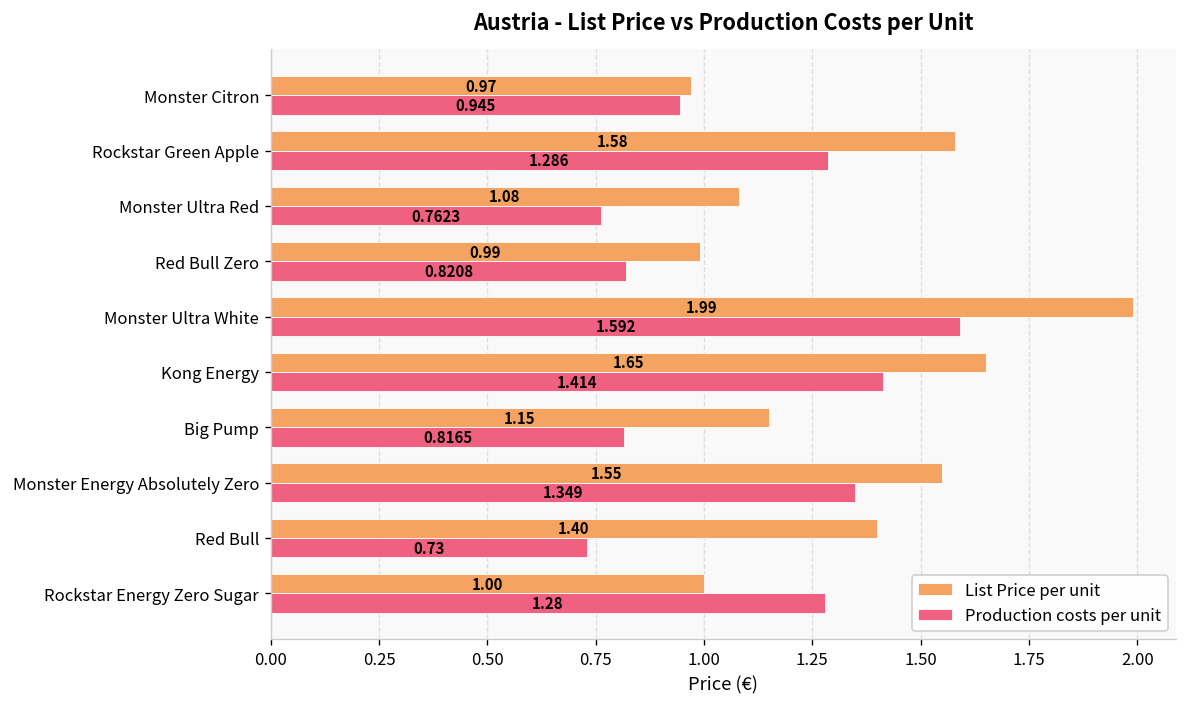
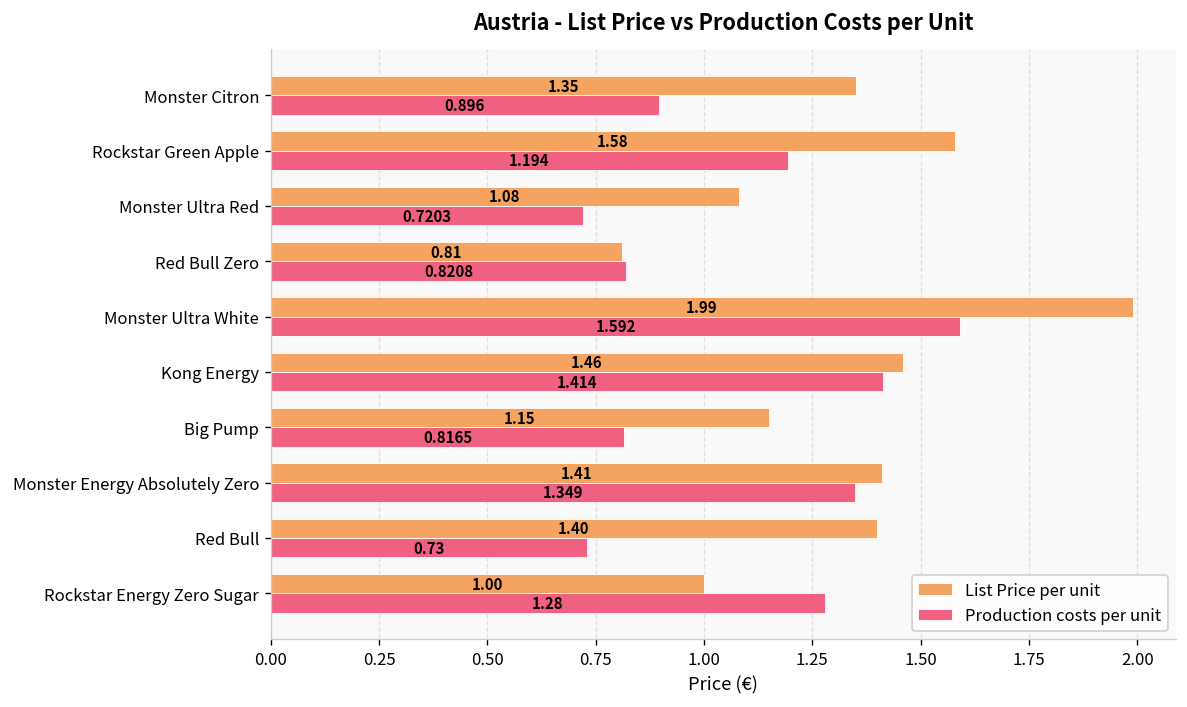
  {
    "List Price per unit": {
-     "Monster Citron": 0.97,
+     "Monster Citron": 1.35,
      "Rockstar Green Apple": 1.58,
      "Monster Ultra Red": 1.08,
-     "Red Bull Zero": 0.99,
+     "Red Bull Zero": 0.81,
      "Monster Ultra White": 1.99,
-     "Kong Energy": 1.65,
+     "Kong Energy": 1.46,
      "Big Pump": 1.15,
-     "Monster Energy Absolutely Zero": 1.55,
+     "Monster Energy Absolutely Zero": 1.41,
      "Red Bull": 1.40,
      "Rockstar Energy Zero Sugar": 1.00
    },
    "Production costs per unit": {
-     "Monster Citron": 0.945,
-     "Rockstar Green Apple": 1.286,
-     "Monster Ultra Red": 0.7623,
+     "Monster Citron": 0.896,
+     "Rockstar Green Apple": 1.194,
+     "Monster Ultra Red": 0.7203,
      "Red Bull Zero": 0.8208,
      "Monster Ultra White": 1.592,
      "Kong Energy": 1.414,
      "Big Pump": 0.8165,
      "Monster Energy Absolutely Zero": 1.349,
      "Red Bull": 0.73,
      "Rockstar Energy Zero Sugar": 1.28
    }
  }
